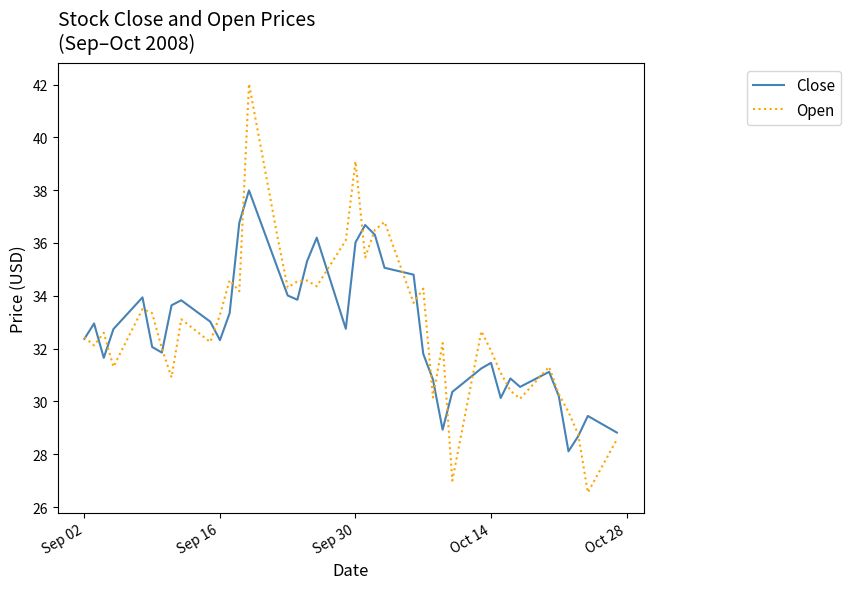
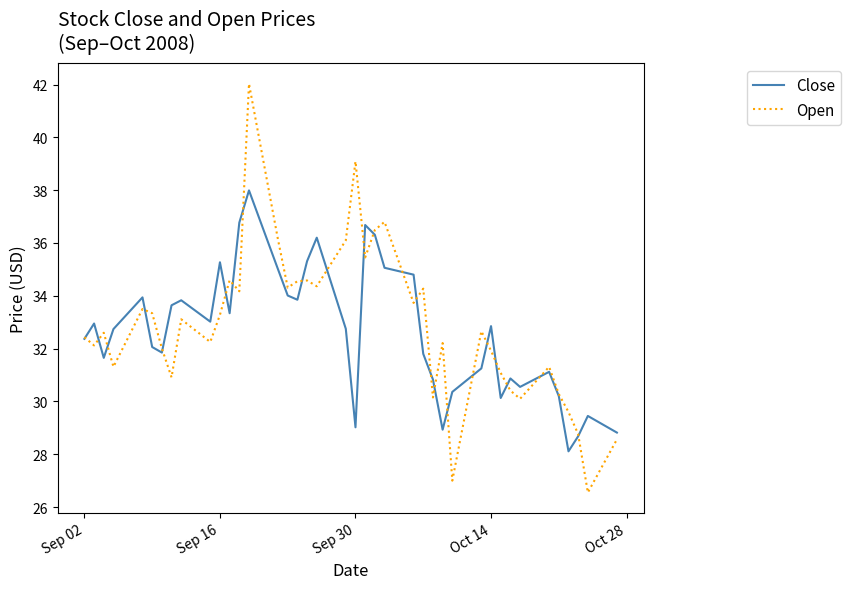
  {
    "Close": {
-     "Sep 16": 32.3,
-     "Sep 30": 36.0,
-     "Oct 14": 31.5
+     "Sep 16": 35.3,
+     "Sep 30": 29.0,
+     "Oct 14": 32.9
    },
    "Open": {
      "Sep 16": 33.3,
      "Sep 30": 39.1,
      "Oct 14": 31.9
    }
  }
